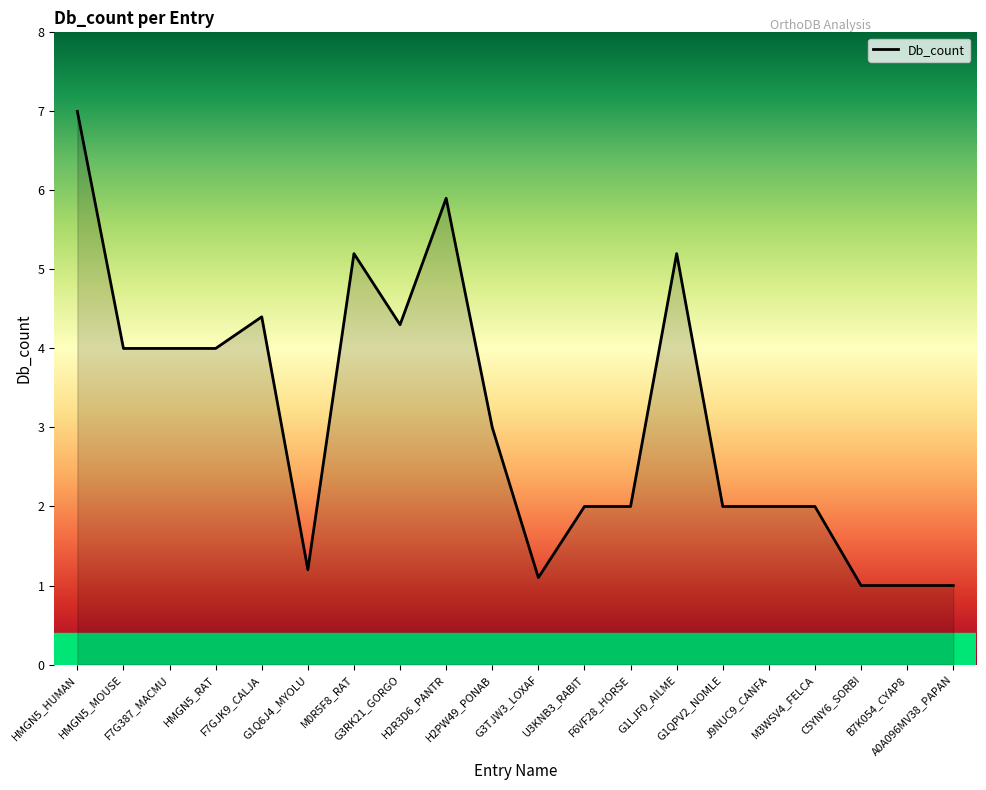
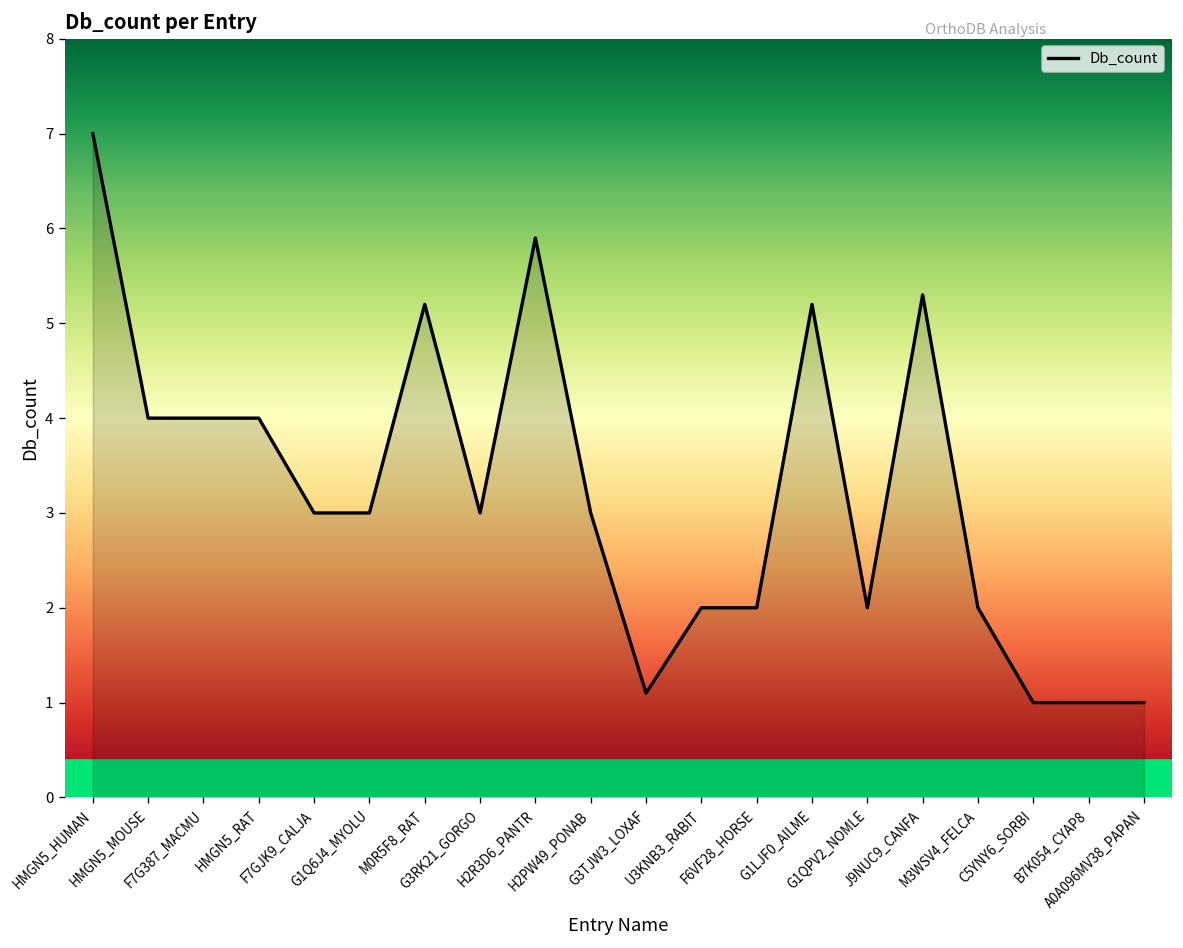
  {
    "HMGN5_HUMAN": 7.0,
    "HMGN5_MOUSE": 4.0,
    "F7G387_MACMU": 4.0,
    "HMGN5_RAT": 4.0,
-   "F7GJK9_CALJA": 4.4,
-   "G1Q6J4_MYOLU": 1.2,
+   "F7GJK9_CALJA": 3.0,
+   "G1Q6J4_MYOLU": 3.0,
    "M0R5F8_RAT": 5.2,
-   "G3RK21_GORGO": 4.3,
+   "G3RK21_GORGO": 3.0,
    "H2R3D6_PANTR": 5.9,
    "H2PW49_PONAB": 3.0,
    "G3TJW3_LOXAF": 1.1,
    "U3KNB3_RABIT": 2.0,
    "F6VF28_HORSE": 2.0,
    "G1LJF0_AILME": 5.2,
    "G1QPV2_NOMLE": 2.0,
-   "J9NUC9_CANFA": 2.0,
+   "J9NUC9_CANFA": 5.3,
    "M3WSV4_FELCA": 2.0,
    "C5YNY6_SORBI": 1.0,
    "B7K054_CYAP8": 1.0,
    "A0A096MV38_PAPAN": 1.0
  }
